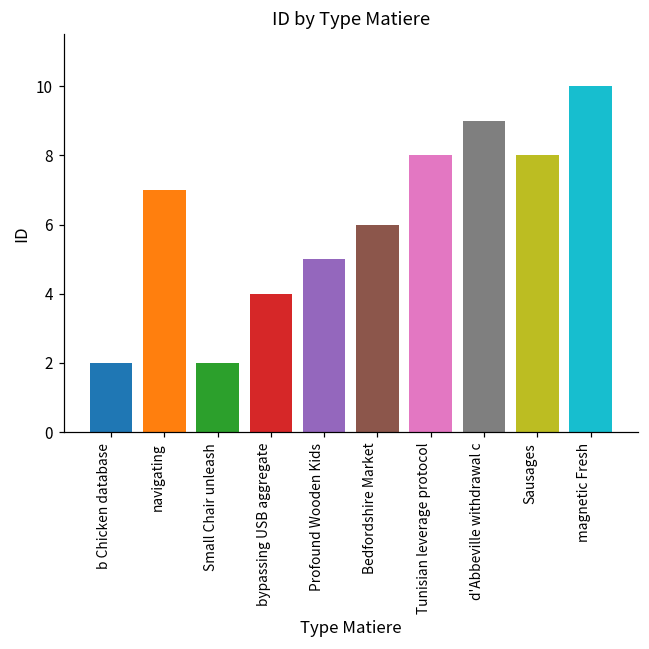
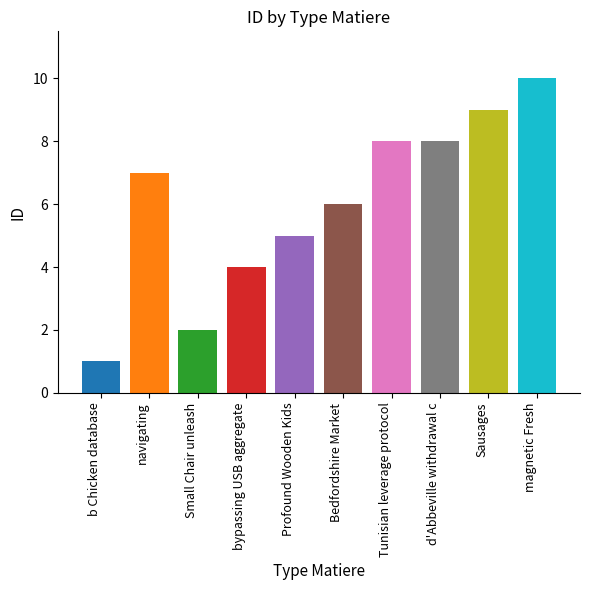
  {
-   "b Chicken database": 2,
+   "b Chicken database": 1,
    "navigating": 7,
    "Small Chair unleash": 2,
    "bypassing USB aggregate": 4,
    "Profound Wooden Kids": 5,
    "Bedfordshire Market": 6,
    "Tunisian leverage protocol": 8,
-   "d'Abbeville withdrawal c": 9,
-   "Sausages": 8,
+   "d'Abbeville withdrawal c": 8,
+   "Sausages": 9,
    "magnetic Fresh": 10
  }
